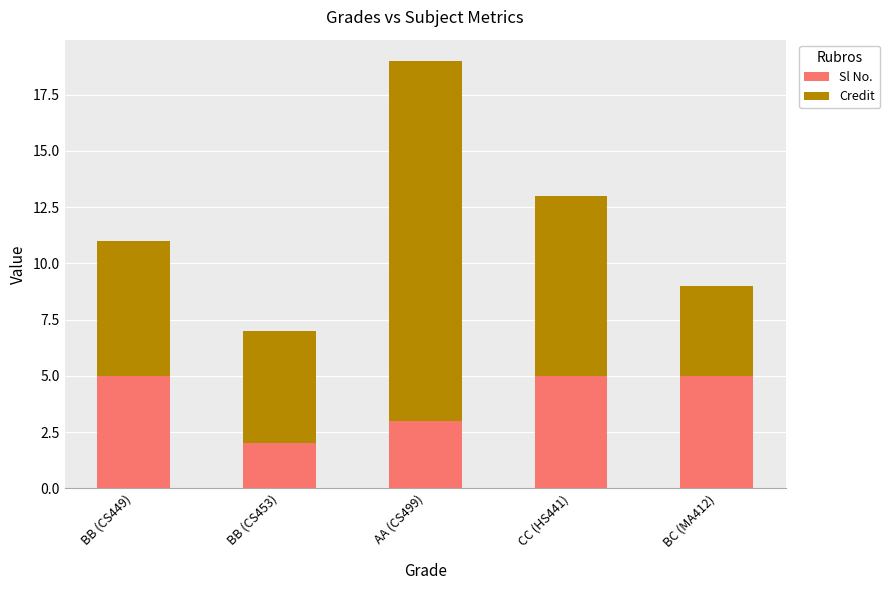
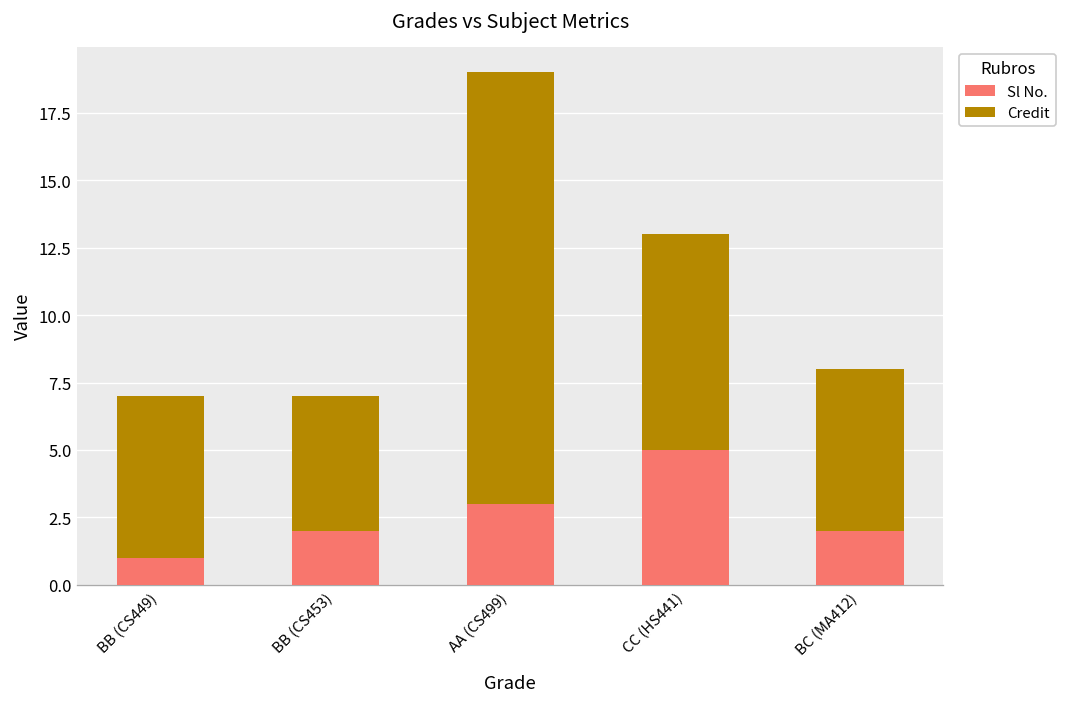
  {
    "Sl No.": {
-     "BB (CS449)": 5,
+     "BB (CS449)": 1,
      "BB (CS453)": 2,
      "AA (CS499)": 3,
      "CC (HS441)": 5,
-     "BC (MA412)": 5
+     "BC (MA412)": 2
    },
    "Credit": {
      "BB (CS449)": 6,
      "BB (CS453)": 5,
      "AA (CS499)": 16,
      "CC (HS441)": 8,
-     "BC (MA412)": 4
+     "BC (MA412)": 6
    }
  }
